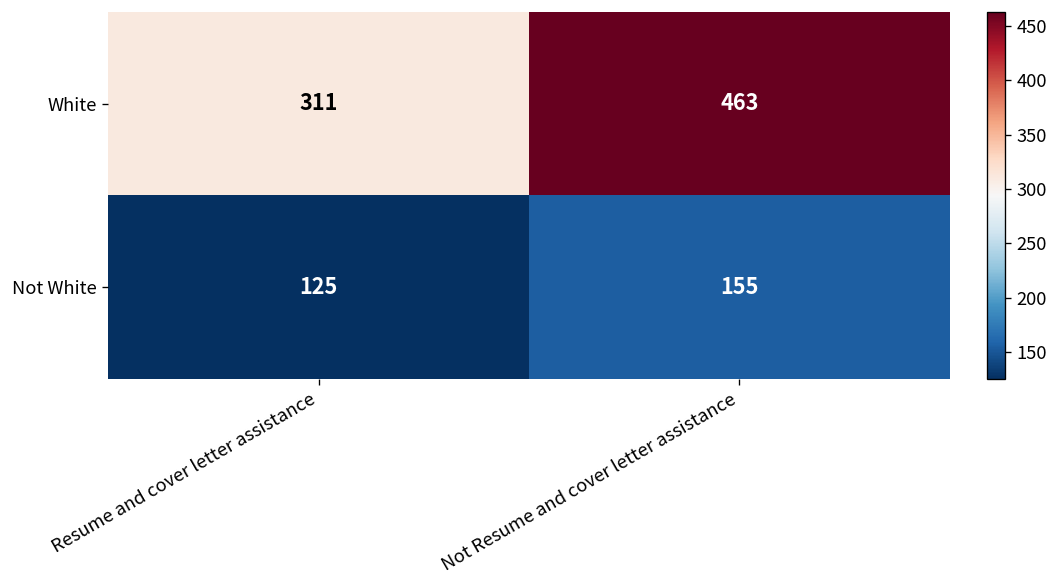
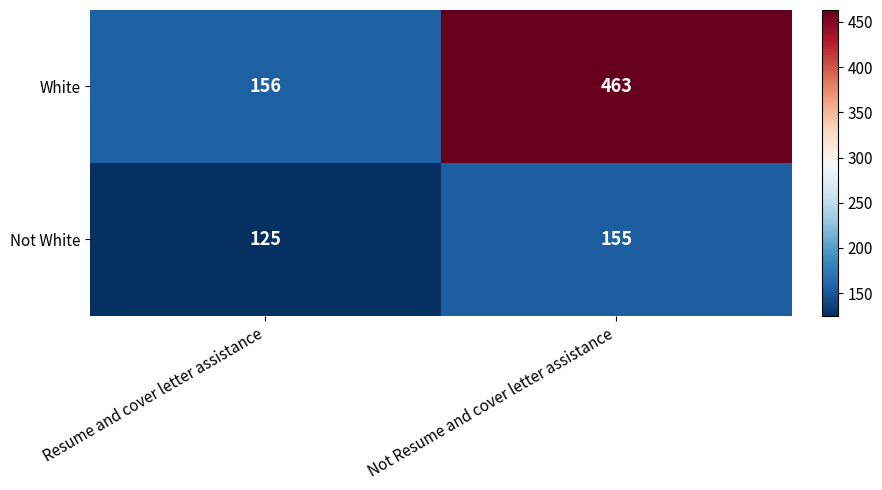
  {
    "White": {
-     "Resume and cover letter assistance": 311,
+     "Resume and cover letter assistance": 156,
      "Not Resume and cover letter assistance": 463
    },
    "Not White": {
      "Resume and cover letter assistance": 125,
      "Not Resume and cover letter assistance": 155
    }
  }
